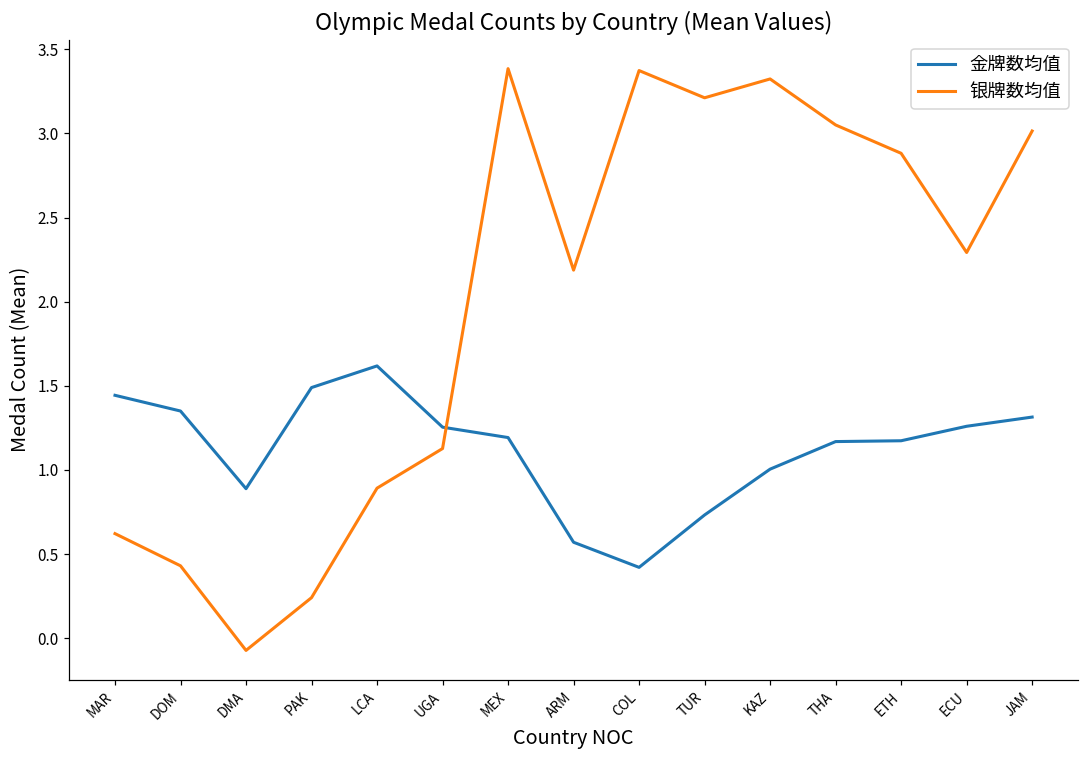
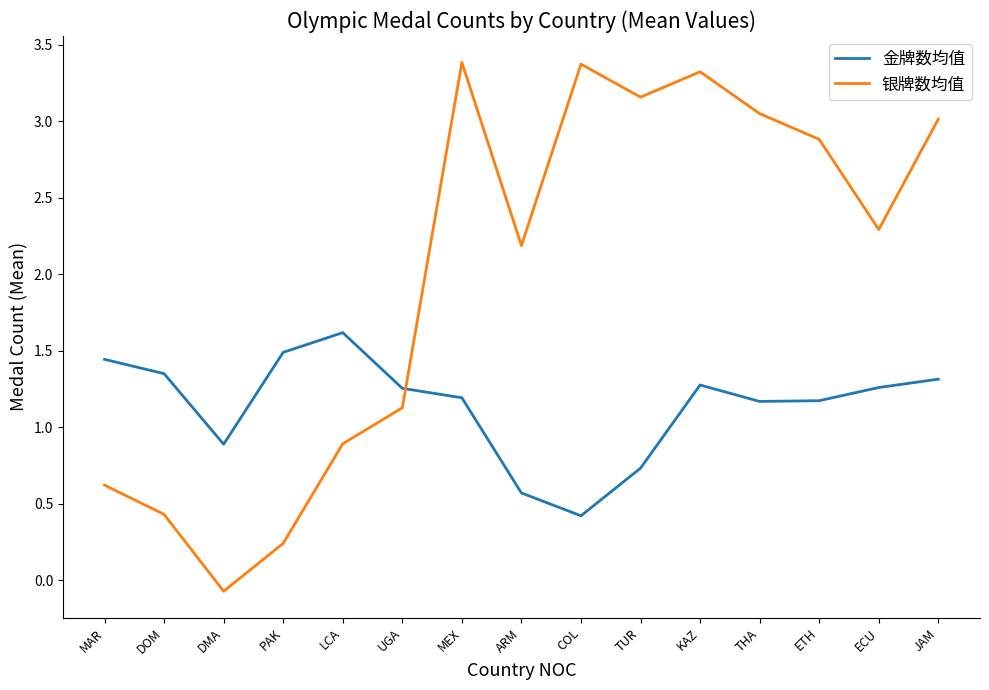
  {
    "金牌数均值": {
      "MAR": 1.44,
      "DOM": 1.35,
      "DMA": 0.89,
      "PAK": 1.49,
      "LCA": 1.62,
      "UGA": 1.25,
      "MEX": 1.19,
      "ARM": 0.57,
      "COL": 0.42,
      "TUR": 0.73,
-     "KAZ": 1.00,
+     "KAZ": 1.28,
      "THA": 1.17,
      "ETH": 1.17,
      "ECU": 1.26,
      "JAM": 1.31
    },
    "银牌数均值": {
      "MAR": 0.62,
      "DOM": 0.43,
      "DMA": -0.07,
      "PAK": 0.24,
      "LCA": 0.89,
      "UGA": 1.13,
      "MEX": 3.38,
      "ARM": 2.19,
      "COL": 3.37,
-     "TUR": 3.21,
+     "TUR": 3.16,
      "KAZ": 3.32,
      "THA": 3.05,
      "ETH": 2.88,
      "ECU": 2.29,
      "JAM": 3.01
    }
  }
